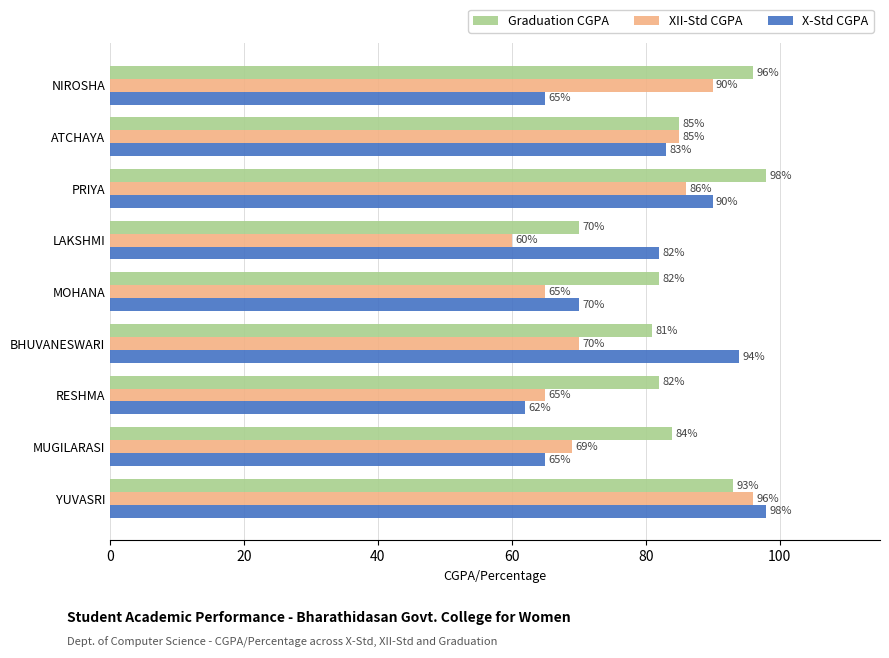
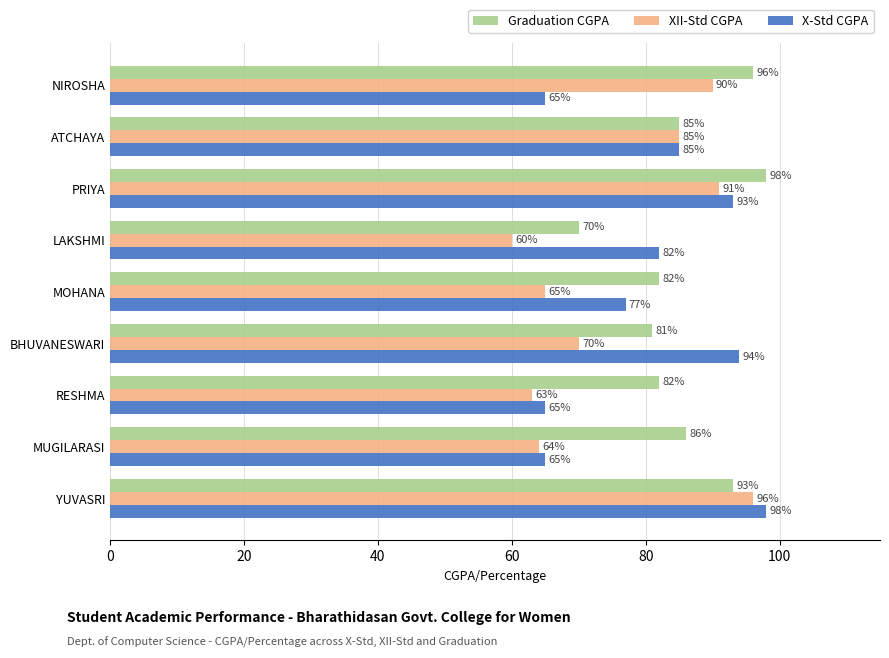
  {
    "Graduation CGPA": {
      "NIROSHA": "96%",
      "ATCHAYA": "85%",
      "PRIYA": "98%",
      "LAKSHMI": "70%",
      "MOHANA": "82%",
      "BHUVANESWARI": "81%",
      "RESHMA": "82%",
-     "MUGILARASI": "84%",
+     "MUGILARASI": "86%",
      "YUVASRI": "93%"
    },
    "XII-Std CGPA": {
      "NIROSHA": "90%",
      "ATCHAYA": "85%",
-     "PRIYA": "86%",
+     "PRIYA": "91%",
      "LAKSHMI": "60%",
      "MOHANA": "65%",
      "BHUVANESWARI": "70%",
-     "RESHMA": "65%",
-     "MUGILARASI": "69%",
+     "RESHMA": "63%",
+     "MUGILARASI": "64%",
      "YUVASRI": "96%"
    },
    "X-Std CGPA": {
      "NIROSHA": "65%",
-     "ATCHAYA": "83%",
-     "PRIYA": "90%",
+     "ATCHAYA": "85%",
+     "PRIYA": "93%",
      "LAKSHMI": "82%",
-     "MOHANA": "70%",
+     "MOHANA": "77%",
      "BHUVANESWARI": "94%",
-     "RESHMA": "62%",
+     "RESHMA": "65%",
      "MUGILARASI": "65%",
      "YUVASRI": "98%"
    }
  }
